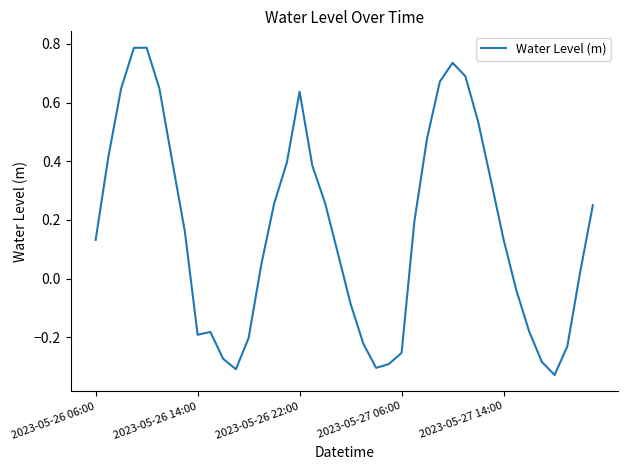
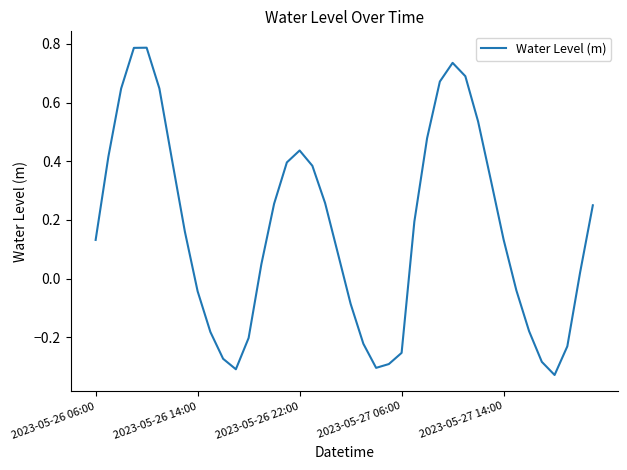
  {
    "2023-05-26 06:00": 0.13,
-   "2023-05-26 14:00": -0.19,
-   "2023-05-26 22:00": 0.64,
+   "2023-05-26 14:00": -0.04,
+   "2023-05-26 22:00": 0.44,
    "2023-05-27 06:00": -0.25,
    "2023-05-27 14:00": 0.13
  }
